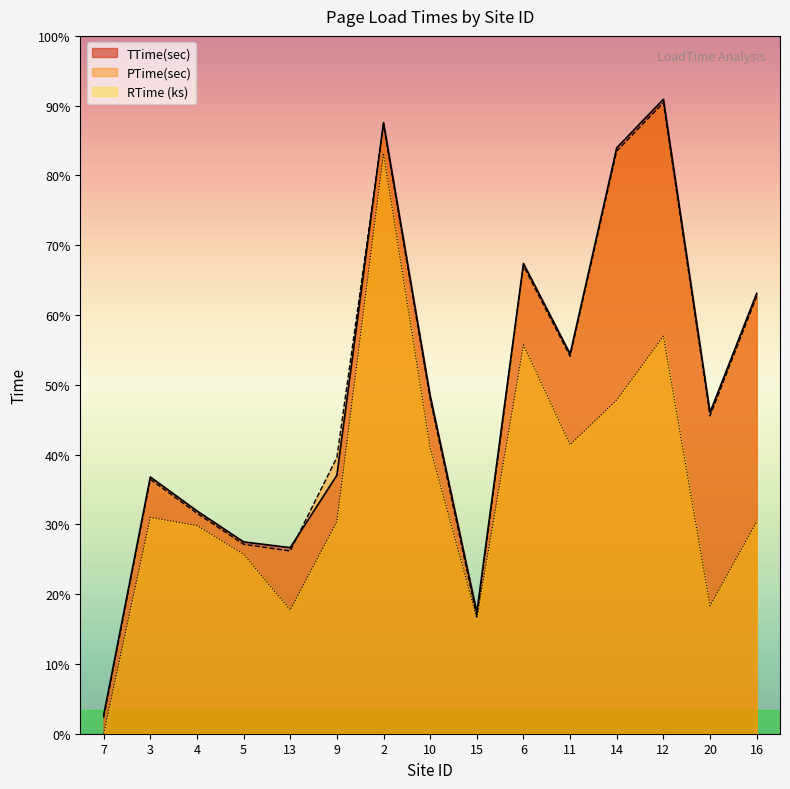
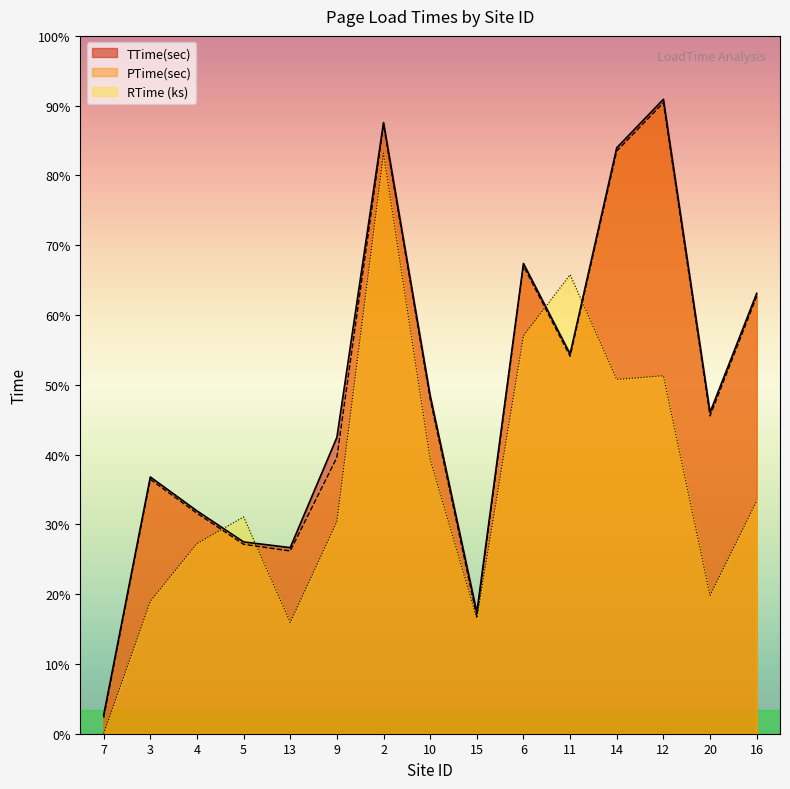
  {
    "TTime(sec)": {
      "13": "27%",
-     "9": "37%",
+     "9": "42%",
      "10": "48%",
      "15": "17%",
      "14": "84%",
      "12": "91%",
      "20": "46%",
      "16": "63%"
    },
    "PTime(sec)": {
      "13": "26%",
      "9": "40%",
      "10": "48%",
      "14": "83%",
      "12": "90%",
      "20": "46%",
      "16": "63%"
    },
    "RTime (ks)": {
      "7": "0%",
-     "3": "31%",
-     "4": "30%",
-     "5": "26%",
-     "13": "18%",
+     "3": "19%",
+     "4": "27%",
+     "5": "31%",
+     "13": "16%",
      "9": "30%",
      "2": "83%",
-     "10": "41%",
-     "6": "56%",
-     "11": "41%",
-     "14": "48%",
-     "12": "57%",
-     "20": "18%",
-     "16": "30%"
+     "10": "39%",
+     "6": "57%",
+     "11": "66%",
+     "14": "51%",
+     "12": "51%",
+     "20": "20%",
+     "16": "33%"
    }
  }
